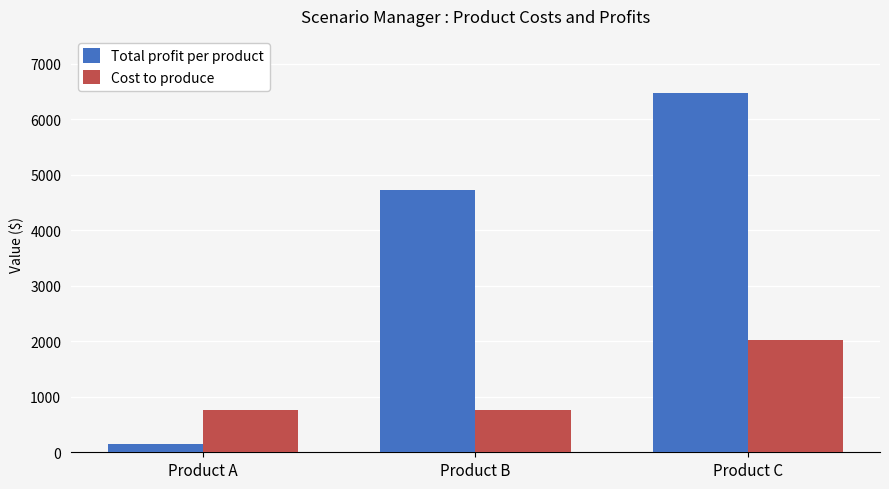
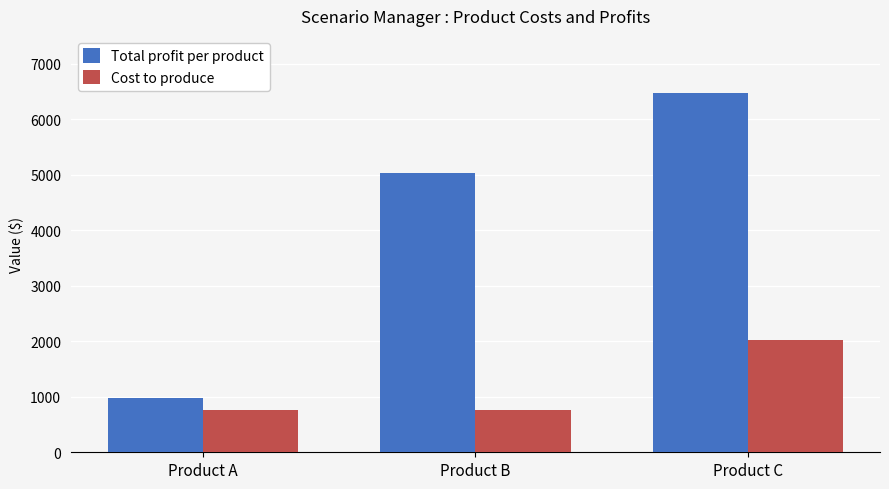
  {
    "Total profit per product": {
-     "Product A": 100,
-     "Product B": 4700,
+     "Product A": 1000,
+     "Product B": 5000,
      "Product C": 6500
    },
    "Cost to produce": {
      "Product A": 800,
      "Product B": 800,
      "Product C": 2000
    }
  }
